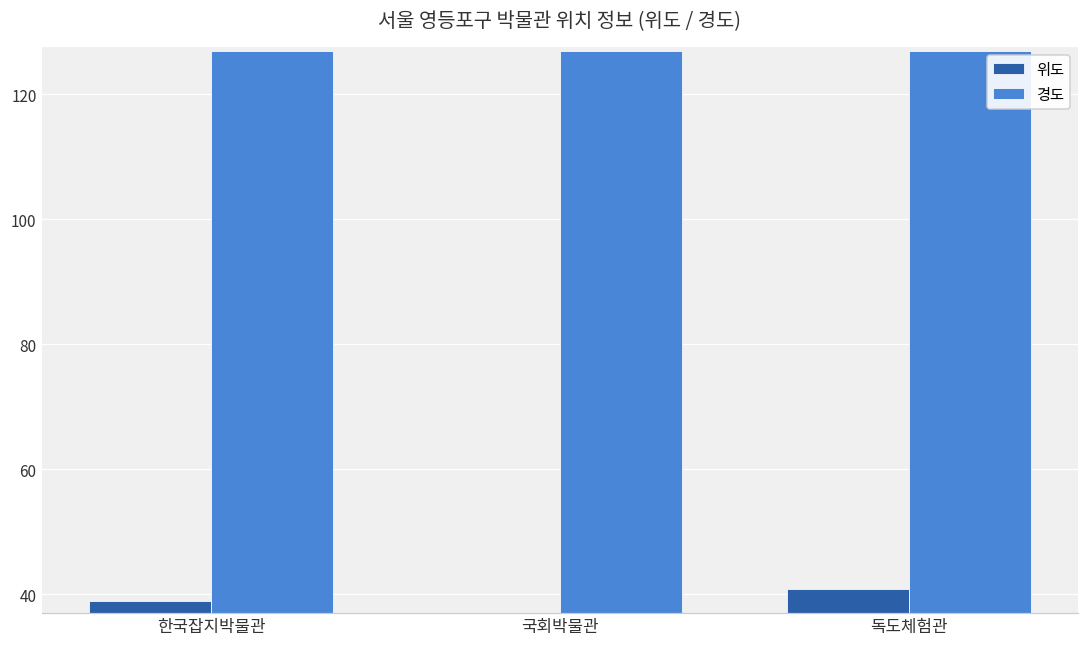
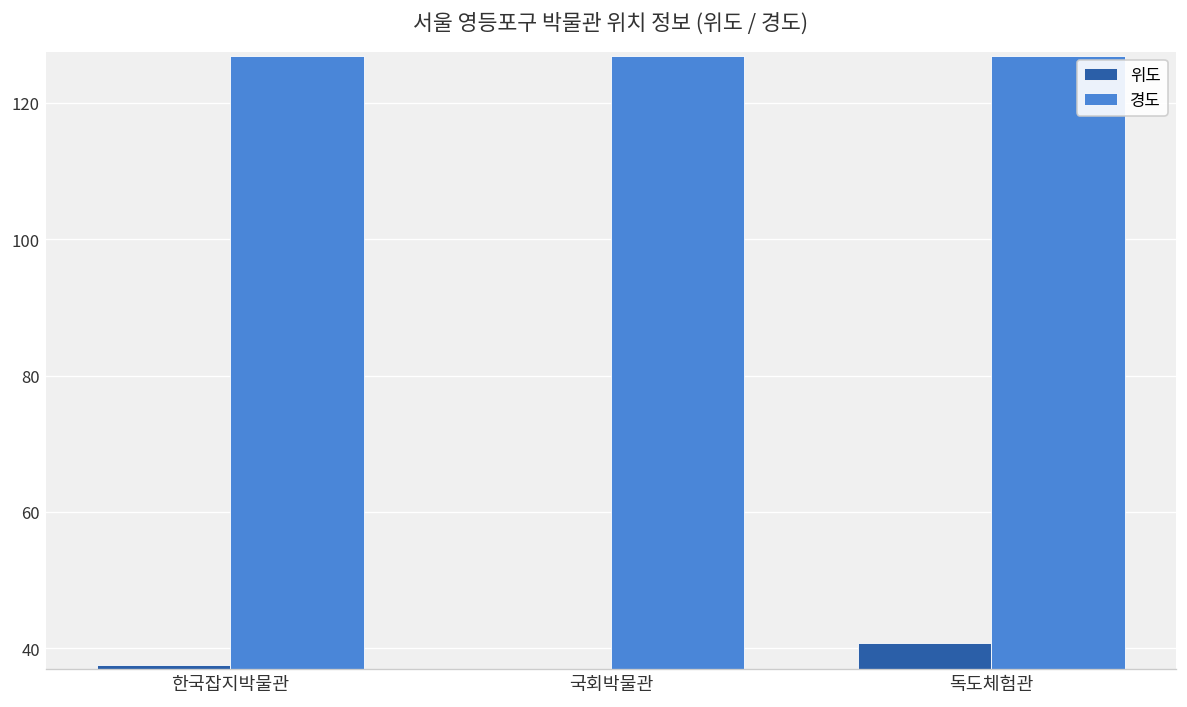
  {
    "위도": {
-     "한국잡지박물관": 39,
+     "한국잡지박물관": 38,
      "독도체험관": 41
    },
    "경도": {
      "한국잡지박물관": 127,
      "국회박물관": 127,
      "독도체험관": 127
    }
  }
